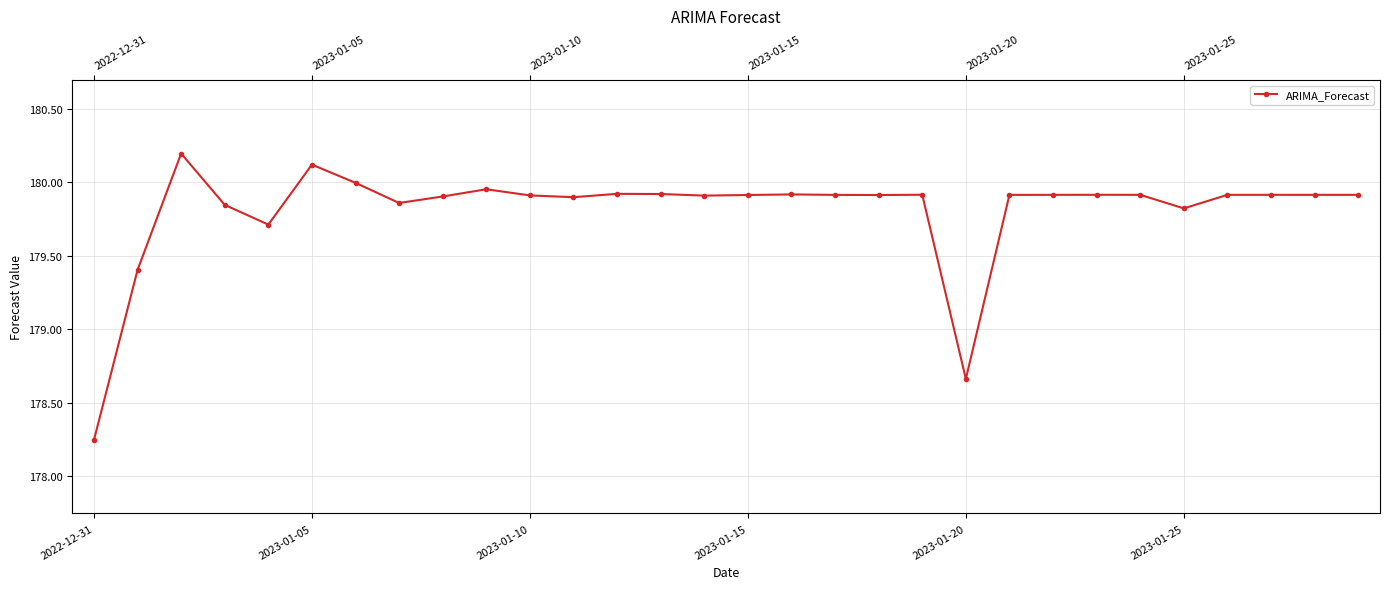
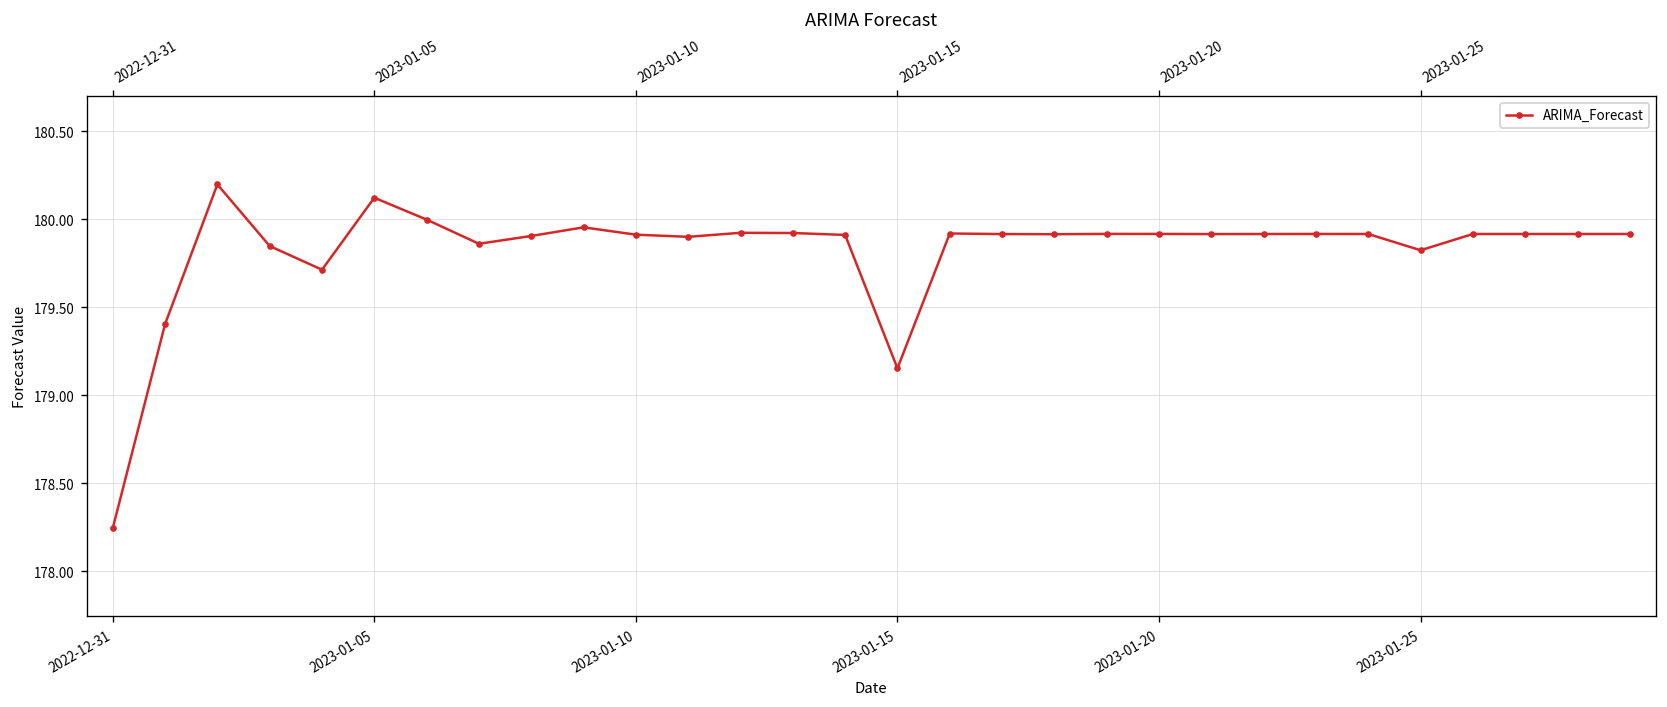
  {
    "2022-12-31": 178.25,
    "2023-01-05": 180.12,
    "2023-01-10": 179.91,
-   "2023-01-15": 179.91,
-   "2023-01-20": 178.66,
+   "2023-01-15": 179.15,
+   "2023-01-20": 179.92,
    "2023-01-25": 179.82
  }
